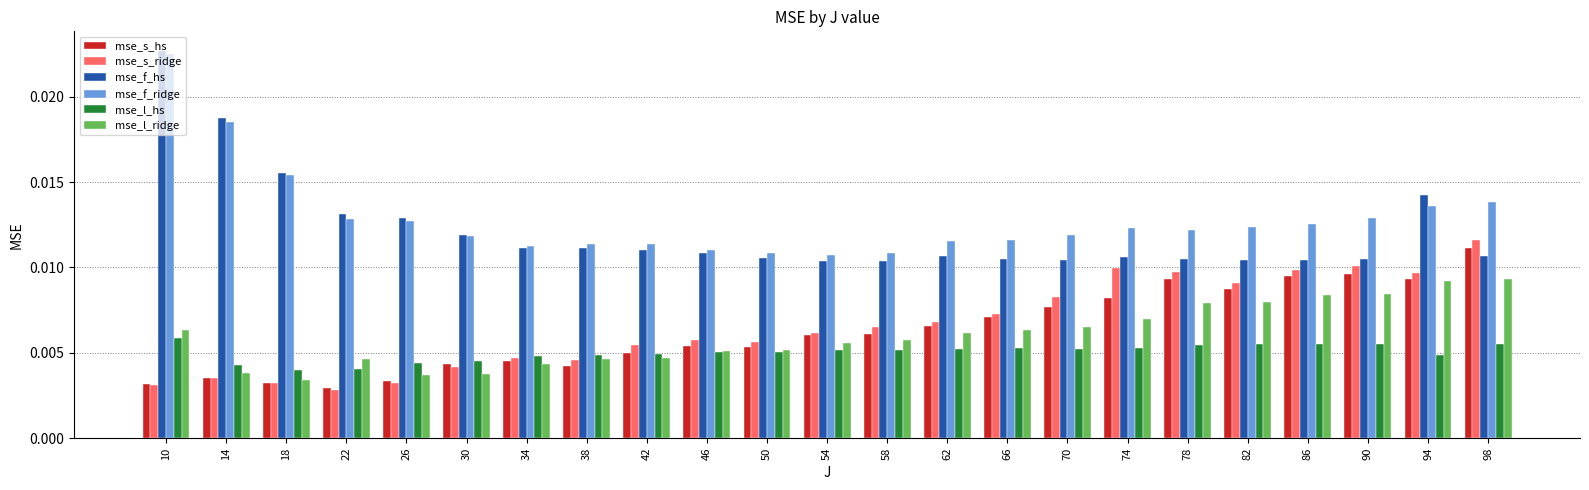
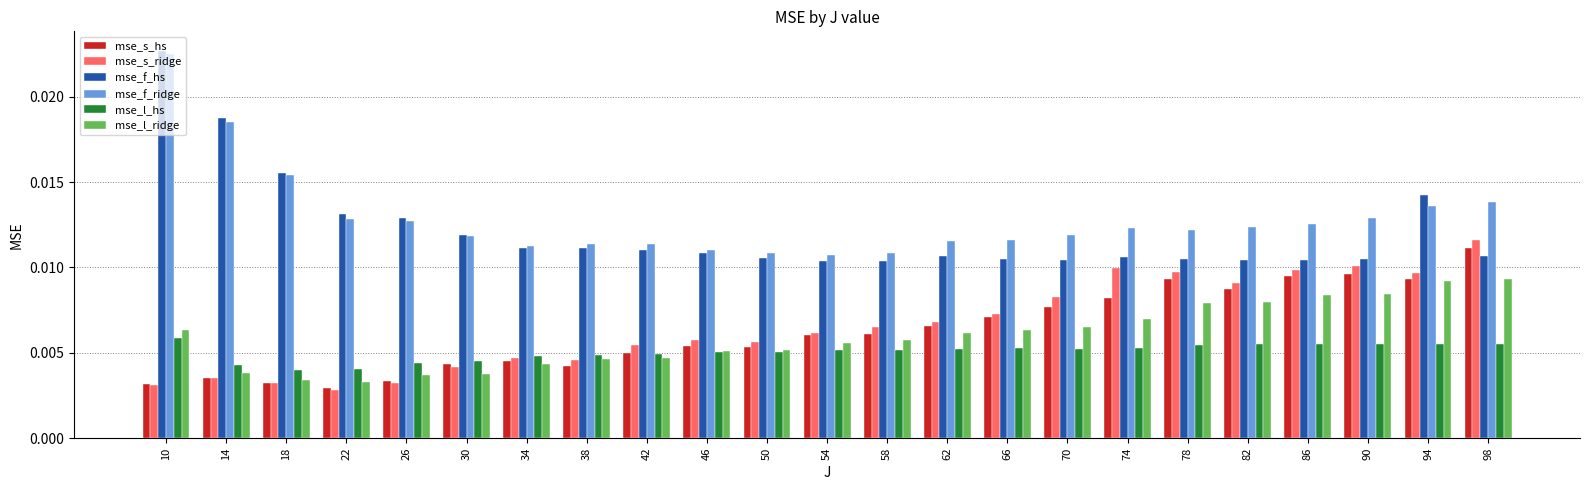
  {
    "mse_s_hs": {
      "10": 0.0032,
      "14": 0.0035,
      "18": 0.0032,
      "22": 0.0030,
      "26": 0.0034,
      "30": 0.0043,
      "34": 0.0045,
      "38": 0.0042,
      "42": 0.0050,
      "46": 0.0054,
      "50": 0.0053,
      "54": 0.0061,
      "58": 0.0061,
      "62": 0.0066,
      "66": 0.0071,
      "70": 0.0077,
      "74": 0.0082,
      "78": 0.0093,
      "82": 0.0087,
      "86": 0.0095,
      "90": 0.0096,
      "94": 0.0093,
      "98": 0.0111
    },
    "mse_s_ridge": {
      "10": 0.0031,
      "14": 0.0035,
      "18": 0.0032,
      "22": 0.0028,
      "26": 0.0033,
      "30": 0.0042,
      "34": 0.0047,
      "38": 0.0046,
      "42": 0.0055,
      "46": 0.0058,
      "50": 0.0056,
      "54": 0.0062,
      "58": 0.0065,
      "62": 0.0068,
      "66": 0.0073,
      "70": 0.0083,
      "74": 0.0100,
      "78": 0.0097,
      "82": 0.0091,
      "86": 0.0099,
      "90": 0.0101,
      "94": 0.0097,
      "98": 0.0116
    },
    "mse_f_hs": {
      "14": 0.0187,
      "18": 0.0155,
      "22": 0.0131,
      "26": 0.0129,
      "30": 0.0119,
      "34": 0.0111,
      "38": 0.0111,
      "42": 0.0110,
      "46": 0.0108,
      "50": 0.0105,
      "54": 0.0104,
      "58": 0.0104,
      "62": 0.0107,
      "66": 0.0105,
      "70": 0.0105,
      "74": 0.0106,
      "78": 0.0105,
      "82": 0.0105,
      "86": 0.0104,
      "90": 0.0105,
      "94": 0.0143,
      "98": 0.0107
    },
    "mse_f_ridge": {
      "14": 0.0185,
      "18": 0.0154,
      "22": 0.0128,
      "26": 0.0127,
      "30": 0.0118,
      "34": 0.0112,
      "38": 0.0114,
      "42": 0.0114,
      "46": 0.0110,
      "50": 0.0108,
      "54": 0.0107,
      "58": 0.0109,
      "62": 0.0116,
      "66": 0.0116,
      "70": 0.0119,
      "74": 0.0123,
      "78": 0.0122,
      "82": 0.0123,
      "86": 0.0126,
      "90": 0.0129,
      "94": 0.0136,
      "98": 0.0138
    },
    "mse_l_hs": {
      "10": 0.0059,
      "14": 0.0043,
      "18": 0.0040,
      "22": 0.0040,
      "26": 0.0044,
      "30": 0.0045,
      "34": 0.0048,
      "38": 0.0049,
      "42": 0.0049,
      "46": 0.0051,
      "50": 0.0051,
      "54": 0.0051,
      "58": 0.0052,
      "62": 0.0052,
      "66": 0.0053,
      "70": 0.0052,
      "74": 0.0053,
      "78": 0.0055,
      "82": 0.0055,
      "86": 0.0055,
      "90": 0.0055,
-     "94": 0.0049,
+     "94": 0.0055,
      "98": 0.0055
    },
    "mse_l_ridge": {
      "10": 0.0063,
      "14": 0.0038,
      "18": 0.0034,
-     "22": 0.0046,
+     "22": 0.0033,
      "26": 0.0037,
      "30": 0.0038,
      "34": 0.0044,
      "38": 0.0046,
      "42": 0.0047,
      "46": 0.0051,
      "50": 0.0052,
      "54": 0.0056,
      "58": 0.0058,
      "62": 0.0061,
      "66": 0.0063,
      "70": 0.0065,
      "74": 0.0070,
      "78": 0.0079,
      "82": 0.0079,
      "86": 0.0084,
      "90": 0.0084,
      "94": 0.0092,
      "98": 0.0093
    }
  }
